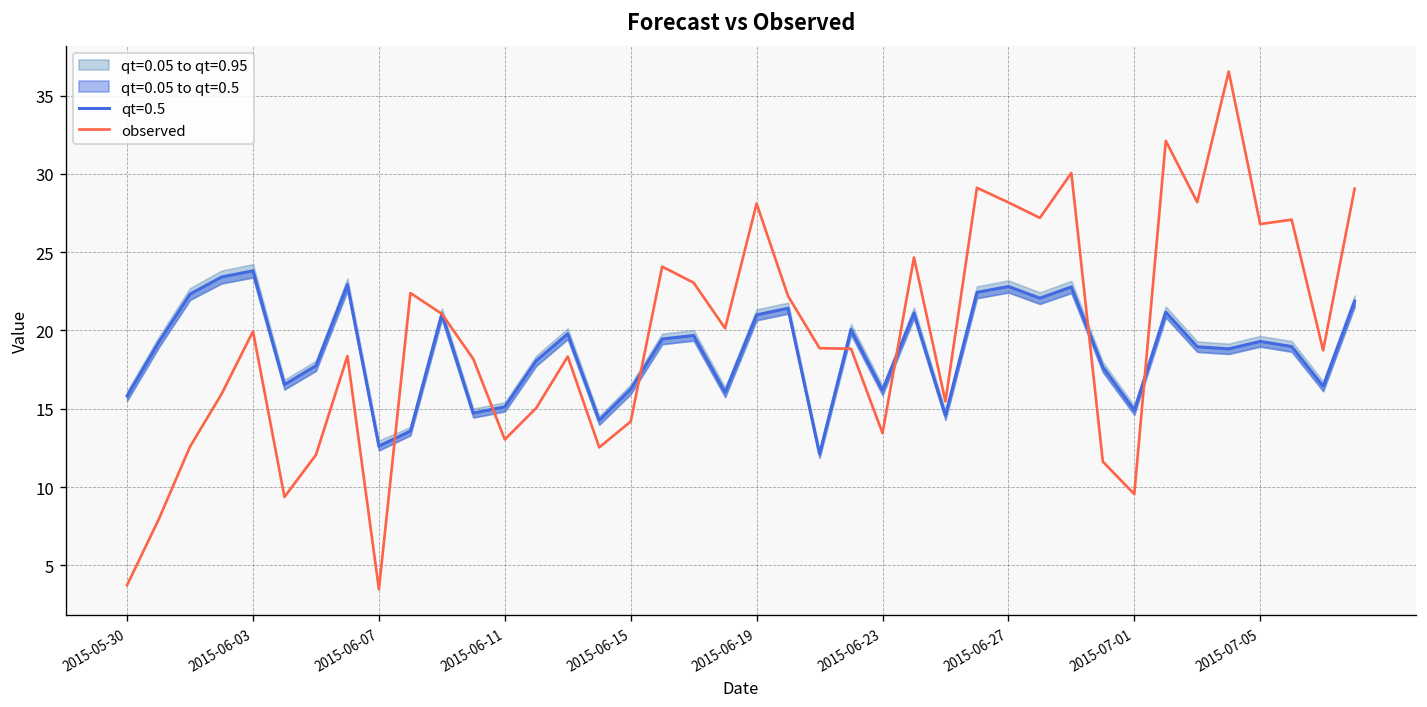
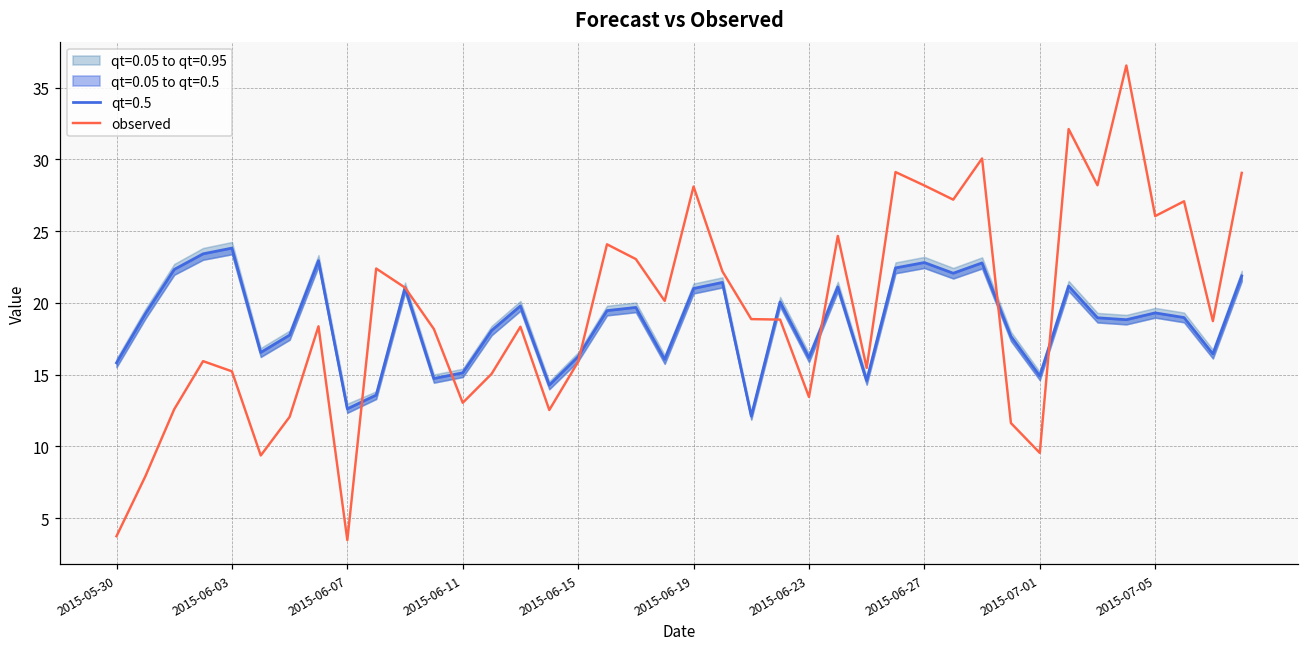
  {
    "observed": {
      "2015-05-30": 3.7,
-     "2015-06-03": 19.9,
+     "2015-06-03": 15.2,
      "2015-06-07": 3.5,
      "2015-06-11": 13.0,
-     "2015-06-15": 14.2,
+     "2015-06-15": 15.9,
      "2015-06-19": 28.1,
      "2015-06-23": 13.4,
      "2015-06-27": 28.2,
      "2015-07-01": 9.5,
-     "2015-07-05": 26.8
+     "2015-07-05": 26.0
    }
  }
